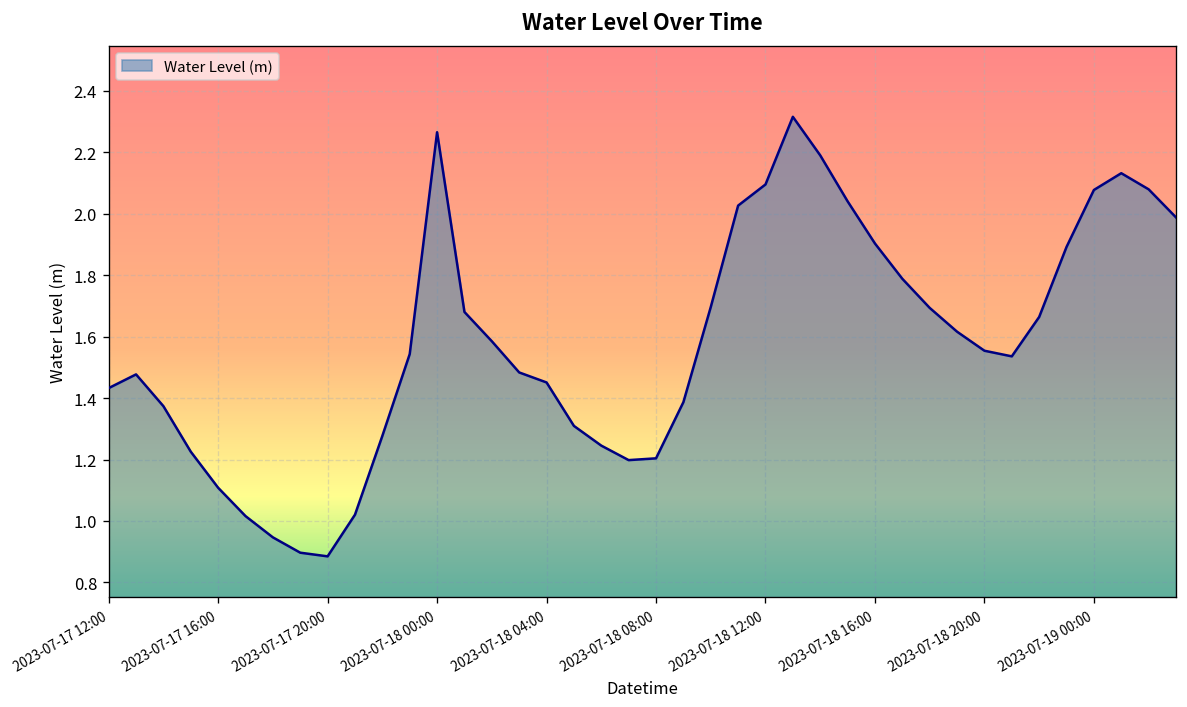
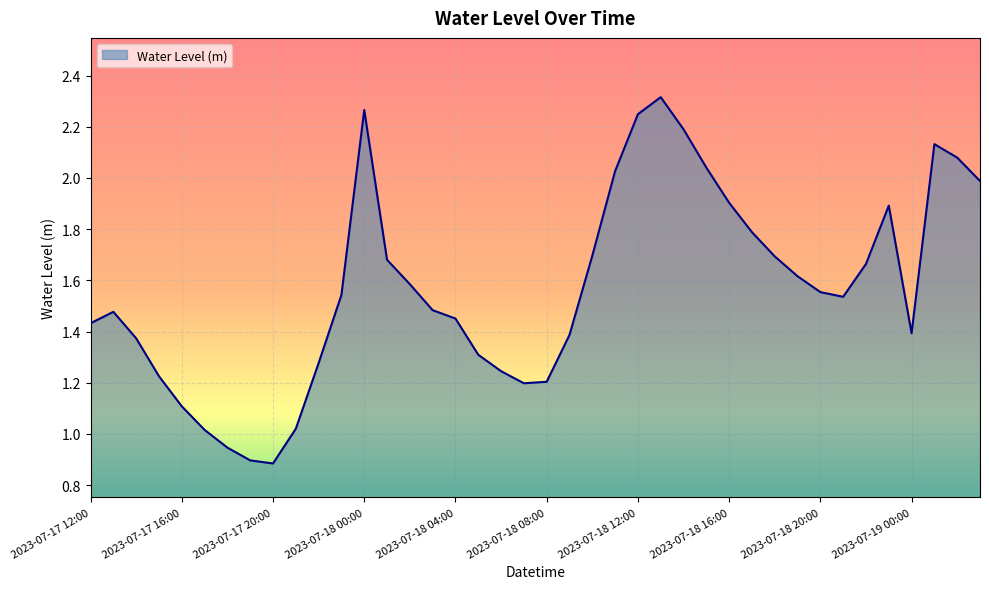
  {
    "2023-07-17 12:00": 1.43,
    "2023-07-17 16:00": 1.11,
    "2023-07-17 20:00": 0.88,
    "2023-07-18 00:00": 2.27,
    "2023-07-18 04:00": 1.45,
    "2023-07-18 08:00": 1.20,
-   "2023-07-18 12:00": 2.10,
+   "2023-07-18 12:00": 2.25,
    "2023-07-18 16:00": 1.90,
    "2023-07-18 20:00": 1.55,
-   "2023-07-19 00:00": 2.08
+   "2023-07-19 00:00": 1.39
  }
